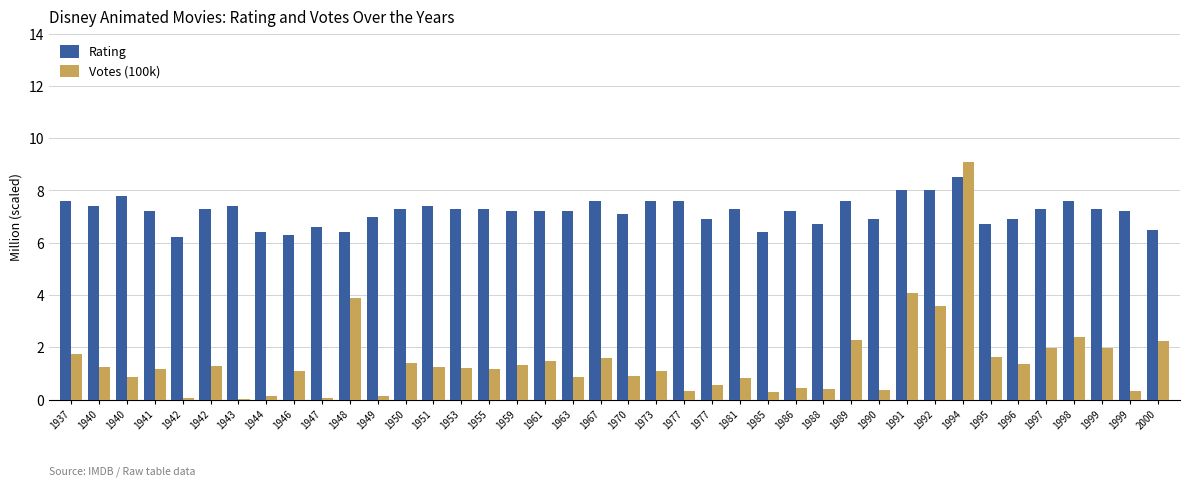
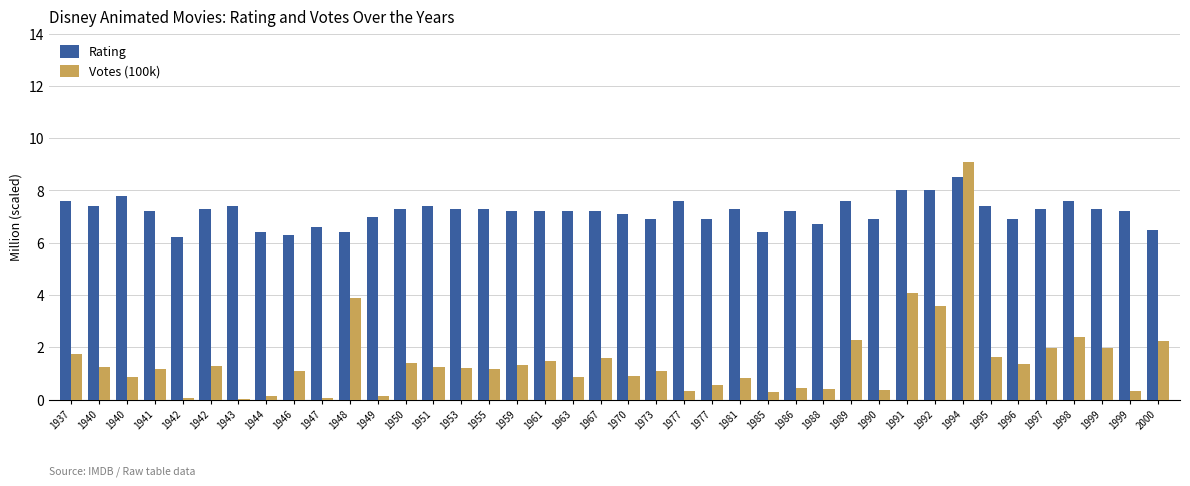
  {
    "Rating": {
      "1937": 7.6,
      "1941": 7.2,
      "1943": 7.4,
      "1944": 6.4,
      "1946": 6.3,
      "1947": 6.6,
      "1948": 6.4,
      "1949": 7.0,
      "1950": 7.3,
      "1951": 7.4,
      "1953": 7.3,
      "1955": 7.3,
      "1959": 7.2,
      "1961": 7.2,
      "1963": 7.2,
-     "1967": 7.6,
+     "1967": 7.2,
      "1970": 7.1,
-     "1973": 7.6,
+     "1973": 6.9,
      "1981": 7.3,
      "1985": 6.4,
      "1986": 7.2,
      "1988": 6.7,
      "1989": 7.6,
      "1990": 6.9,
      "1991": 8.0,
      "1992": 8.0,
      "1994": 8.5,
-     "1995": 6.7,
+     "1995": 7.4,
      "1996": 6.9,
      "1997": 7.3,
      "1998": 7.6,
      "2000": 6.5
    },
    "Votes (100k)": {
      "1937": 1.8,
      "1941": 1.2,
      "1944": 0.1,
      "1946": 1.1,
      "1948": 3.9,
      "1949": 0.1,
      "1950": 1.4,
      "1951": 1.2,
      "1953": 1.2,
      "1955": 1.2,
      "1959": 1.3,
      "1961": 1.5,
      "1963": 0.9,
      "1967": 1.6,
      "1970": 0.9,
      "1973": 1.1,
      "1981": 0.8,
      "1985": 0.3,
      "1986": 0.4,
      "1988": 0.4,
      "1989": 2.3,
      "1990": 0.4,
      "1991": 4.1,
      "1992": 3.6,
      "1994": 9.1,
      "1995": 1.6,
      "1996": 1.4,
      "1997": 2.0,
      "1998": 2.4,
      "2000": 2.3
    }
  }
